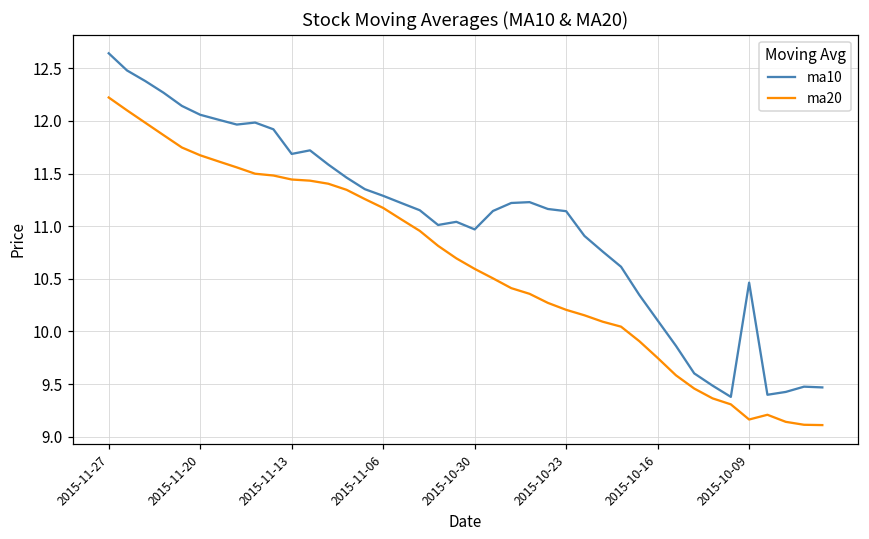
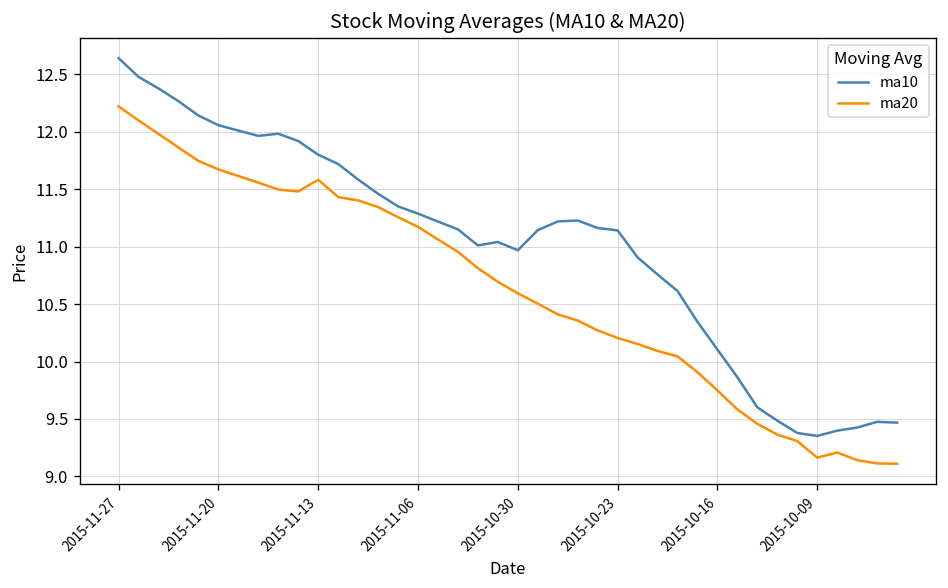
  {
    "ma10": {
      "2015-11-27": 12.6,
      "2015-11-20": 12.1,
-     "2015-11-13": 11.7,
+     "2015-11-13": 11.8,
      "2015-11-06": 11.3,
      "2015-10-30": 11.0,
      "2015-10-23": 11.1,
      "2015-10-16": 10.1,
-     "2015-10-09": 10.5
+     "2015-10-09": 9.4
    },
    "ma20": {
      "2015-11-27": 12.2,
      "2015-11-20": 11.7,
-     "2015-11-13": 11.4,
+     "2015-11-13": 11.6,
      "2015-11-06": 11.2,
      "2015-10-30": 10.6,
      "2015-10-23": 10.2,
      "2015-10-16": 9.7,
      "2015-10-09": 9.2
    }
  }
